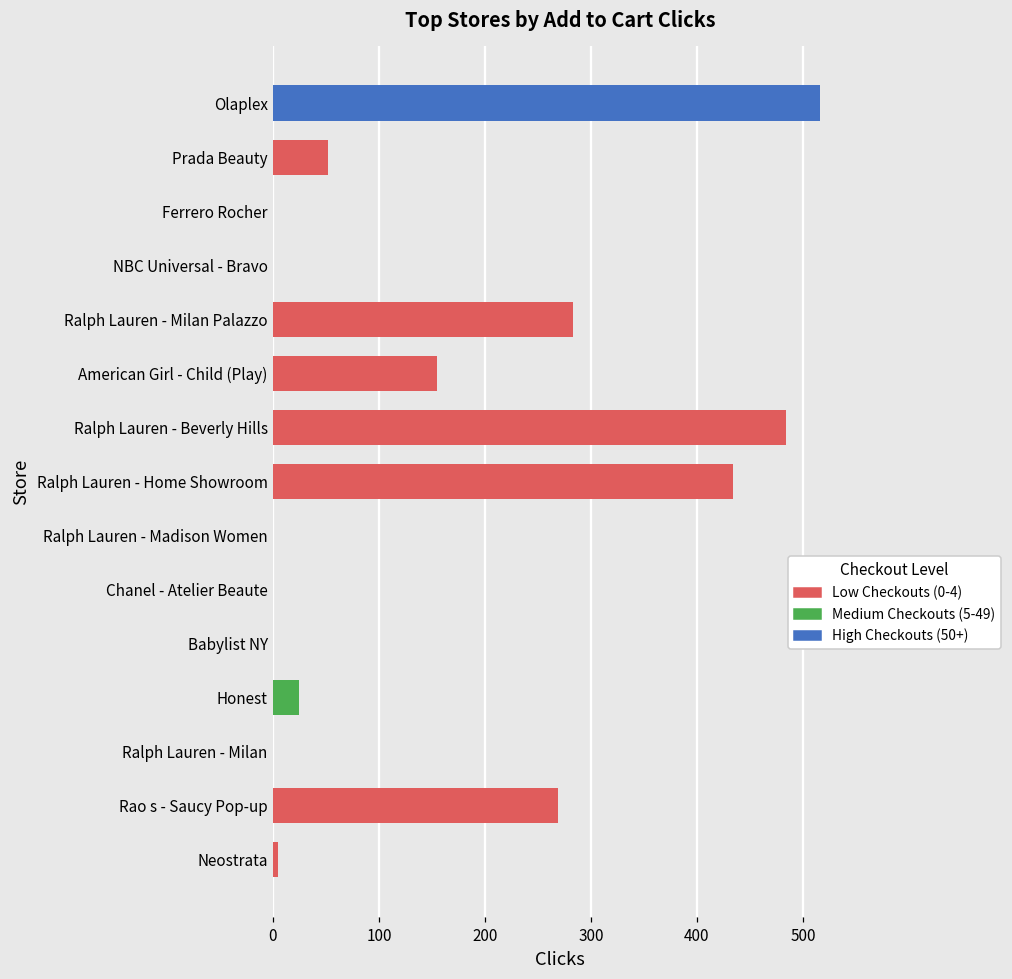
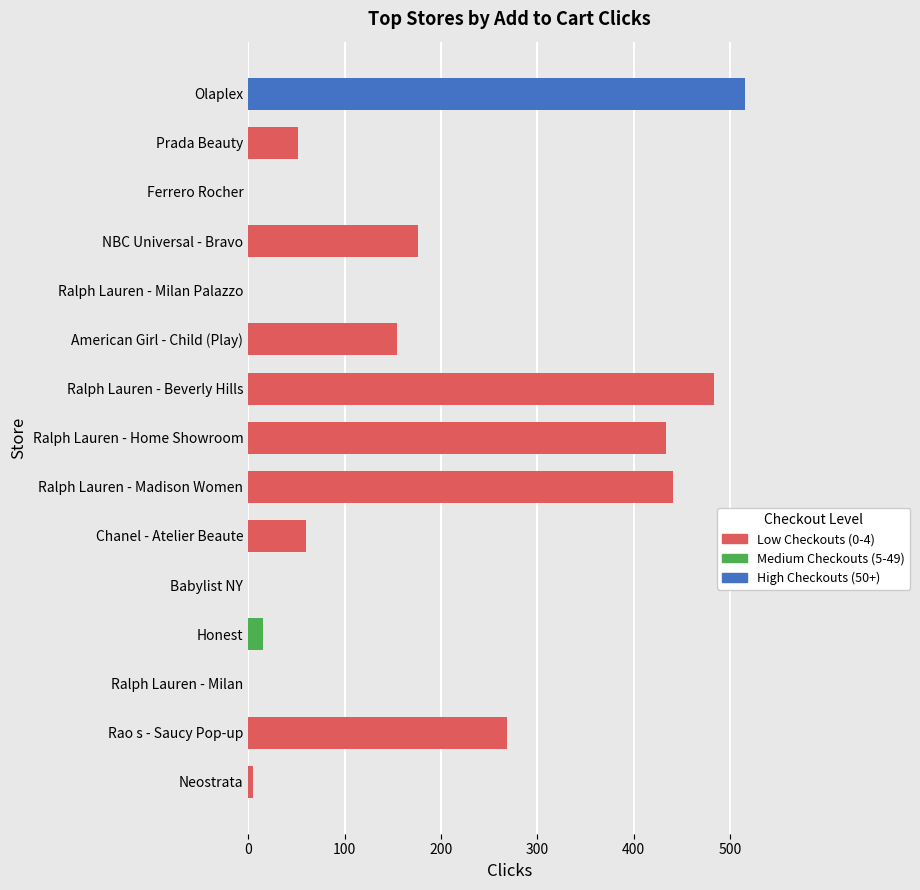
  {
    "Olaplex": 520,
    "Prada Beauty": 50,
    "Ferrero Rocher": 0,
-   "NBC Universal - Bravo": 0,
-   "Ralph Lauren - Milan Palazzo": 280,
+   "NBC Universal - Bravo": 180,
+   "Ralph Lauren - Milan Palazzo": 0,
    "American Girl - Child (Play)": 160,
    "Ralph Lauren - Beverly Hills": 480,
    "Ralph Lauren - Home Showroom": 430,
-   "Ralph Lauren - Madison Women": 0,
-   "Chanel - Atelier Beaute": 0,
+   "Ralph Lauren - Madison Women": 440,
+   "Chanel - Atelier Beaute": 60,
    "Babylist NY": 0,
-   "Honest": 30,
+   "Honest": 20,
    "Ralph Lauren - Milan": 0,
    "Rao s - Saucy Pop-up": 270,
    "Neostrata": 10
  }
